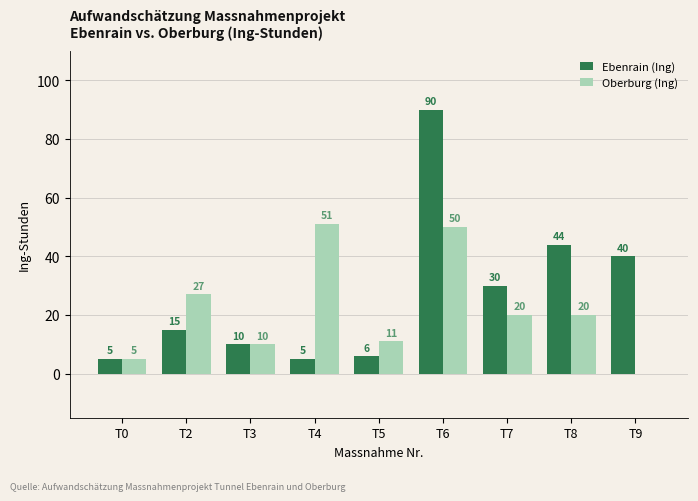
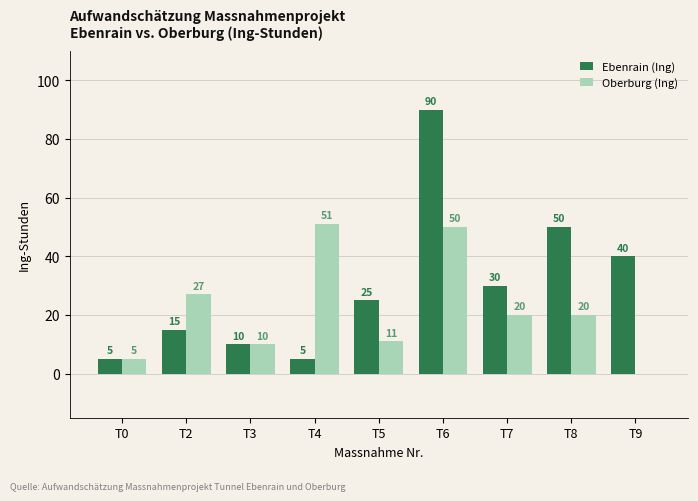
  {
    "Ebenrain (Ing)": {
      "T0": 5,
      "T2": 15,
      "T3": 10,
      "T4": 5,
-     "T5": 6,
+     "T5": 25,
      "T6": 90,
      "T7": 30,
-     "T8": 44,
+     "T8": 50,
      "T9": 40
    },
    "Oberburg (Ing)": {
      "T0": 5,
      "T2": 27,
      "T3": 10,
      "T4": 51,
      "T5": 11,
      "T6": 50,
      "T7": 20,
      "T8": 20
    }
  }
